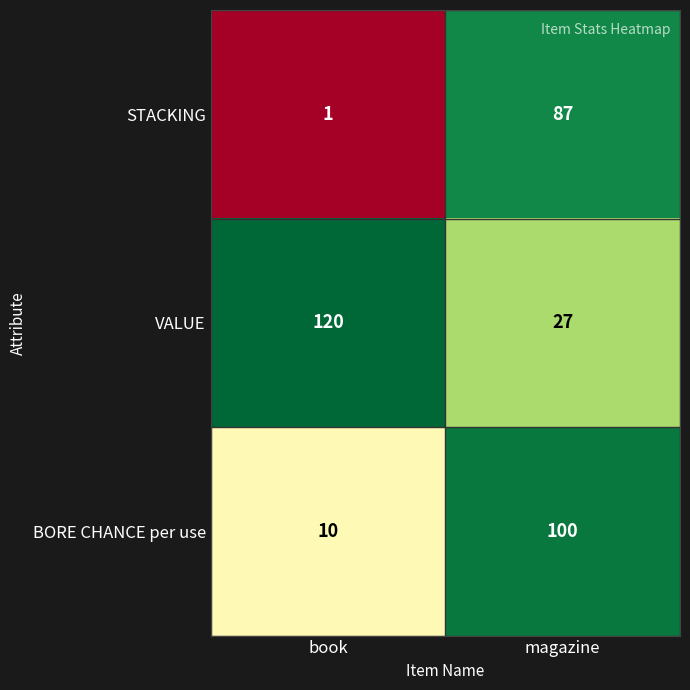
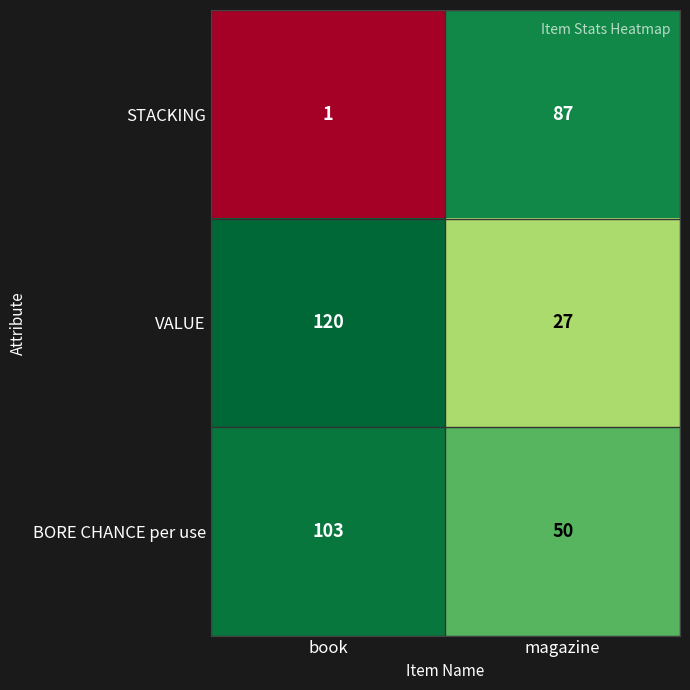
  {
    "STACKING": {
      "book": 1
    },
    "VALUE": {
      "book": 120,
      "magazine": 27
    },
    "BORE CHANCE per use": {
-     "book": 10,
-     "magazine": 100
+     "book": 103,
+     "magazine": 50
    }
  }
